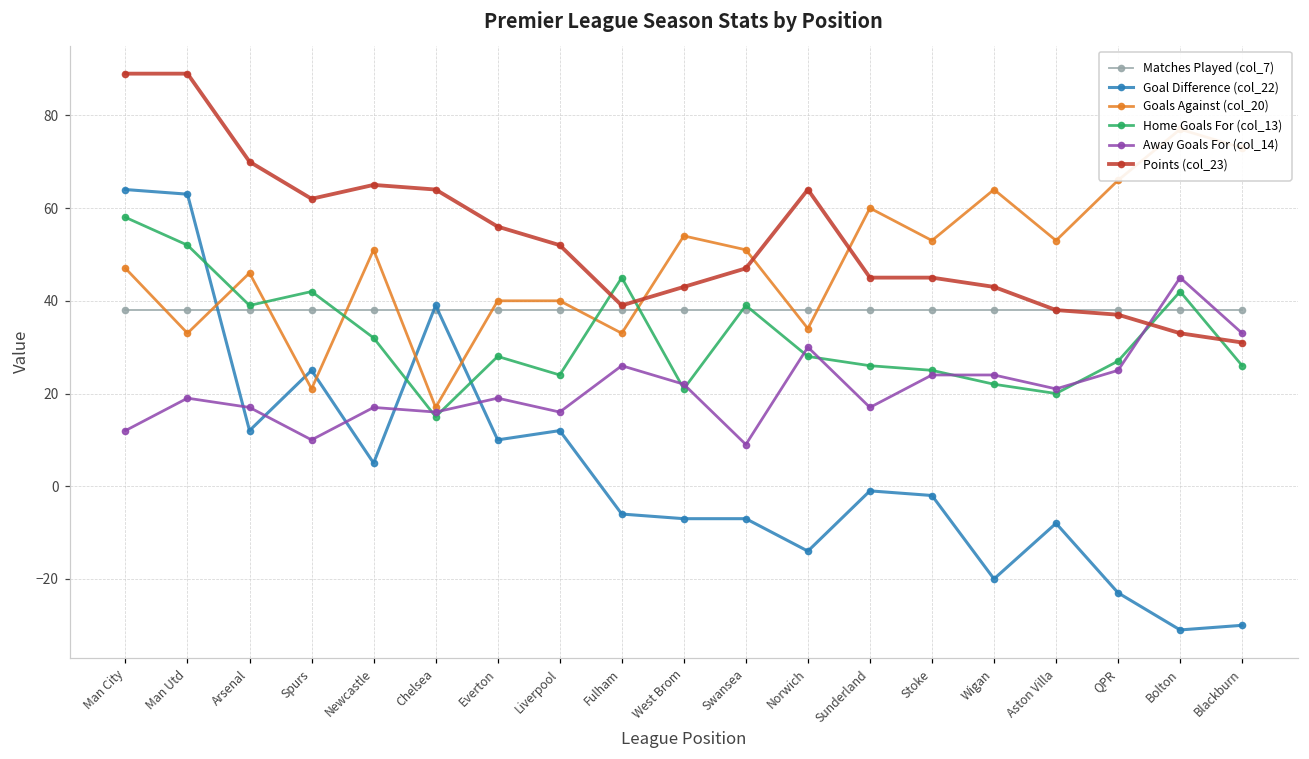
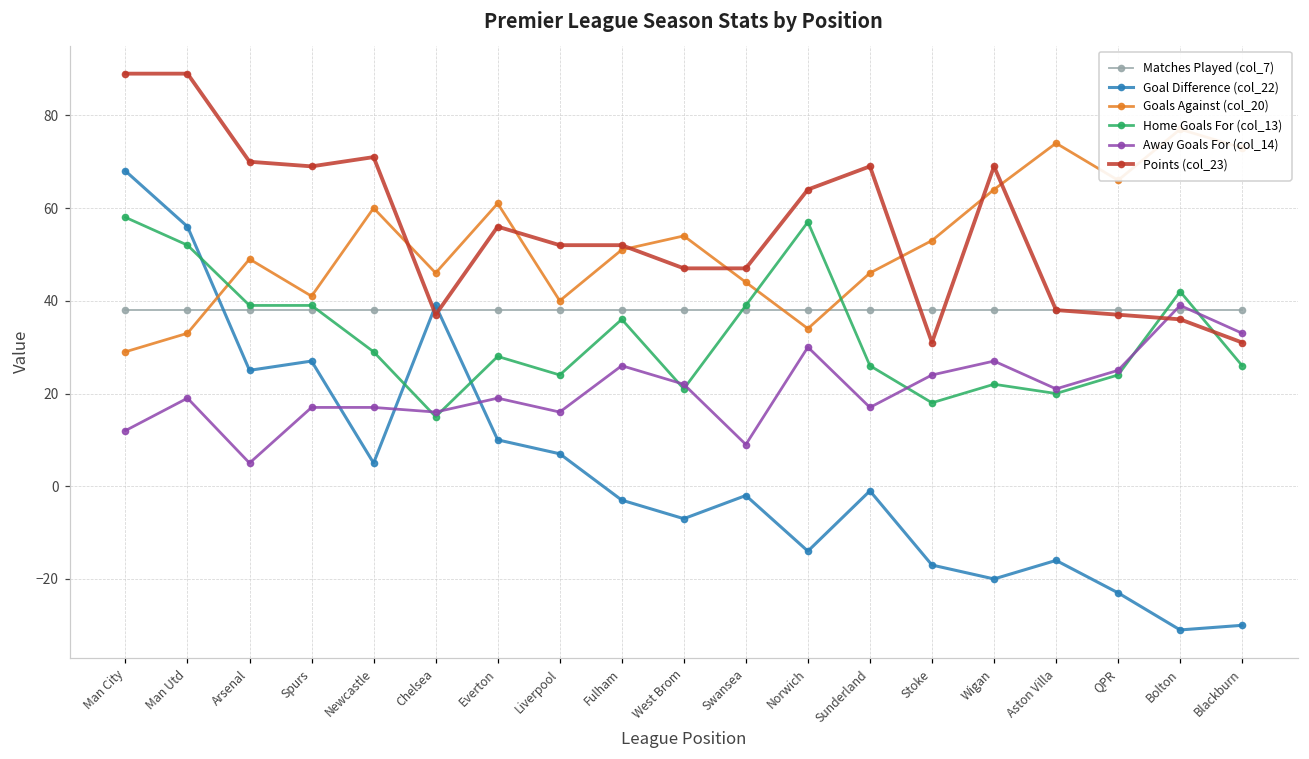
  {
    "Matches Played (col_7)": {
      "Man City": 38,
      "Man Utd": 38,
      "Arsenal": 38,
      "Spurs": 38,
      "Newcastle": 38,
      "Chelsea": 38,
      "Everton": 38,
      "Liverpool": 38,
      "Fulham": 38,
      "West Brom": 38,
      "Swansea": 38,
      "Norwich": 38,
      "Sunderland": 38,
      "Stoke": 38,
      "Wigan": 38,
      "QPR": 38,
      "Bolton": 38,
      "Blackburn": 38
    },
    "Goal Difference (col_22)": {
-     "Man City": 64,
-     "Man Utd": 63,
-     "Arsenal": 12,
-     "Spurs": 25,
+     "Man City": 68,
+     "Man Utd": 56,
+     "Arsenal": 25,
+     "Spurs": 27,
      "Newcastle": 5,
      "Chelsea": 39,
      "Everton": 10,
-     "Liverpool": 12,
-     "Fulham": -6,
+     "Liverpool": 7,
+     "Fulham": -3,
      "West Brom": -7,
-     "Swansea": -7,
+     "Swansea": -2,
      "Norwich": -14,
      "Sunderland": -1,
-     "Stoke": -2,
+     "Stoke": -17,
      "Wigan": -20,
-     "Aston Villa": -8,
+     "Aston Villa": -16,
      "QPR": -23,
      "Bolton": -31,
      "Blackburn": -30
    },
    "Goals Against (col_20)": {
-     "Man City": 47,
+     "Man City": 29,
      "Man Utd": 33,
-     "Arsenal": 46,
-     "Spurs": 21,
-     "Newcastle": 51,
-     "Chelsea": 17,
-     "Everton": 40,
+     "Arsenal": 49,
+     "Spurs": 41,
+     "Newcastle": 60,
+     "Chelsea": 46,
+     "Everton": 61,
      "Liverpool": 40,
-     "Fulham": 33,
+     "Fulham": 51,
      "West Brom": 54,
-     "Swansea": 51,
+     "Swansea": 44,
      "Norwich": 34,
-     "Sunderland": 60,
+     "Sunderland": 46,
      "Stoke": 53,
      "Wigan": 64,
-     "Aston Villa": 53,
+     "Aston Villa": 74,
      "QPR": 66
    },
    "Home Goals For (col_13)": {
      "Man City": 58,
      "Man Utd": 52,
      "Arsenal": 39,
-     "Spurs": 42,
-     "Newcastle": 32,
+     "Spurs": 39,
+     "Newcastle": 29,
      "Chelsea": 15,
      "Everton": 28,
      "Liverpool": 24,
-     "Fulham": 45,
+     "Fulham": 36,
      "West Brom": 21,
      "Swansea": 39,
-     "Norwich": 28,
+     "Norwich": 57,
      "Sunderland": 26,
-     "Stoke": 25,
+     "Stoke": 18,
      "Wigan": 22,
      "Aston Villa": 20,
-     "QPR": 27,
+     "QPR": 24,
      "Bolton": 42,
      "Blackburn": 26
    },
    "Away Goals For (col_14)": {
      "Man City": 12,
      "Man Utd": 19,
-     "Arsenal": 17,
-     "Spurs": 10,
+     "Arsenal": 5,
+     "Spurs": 17,
      "Newcastle": 17,
      "Chelsea": 16,
      "Everton": 19,
      "Liverpool": 16,
      "Fulham": 26,
      "West Brom": 22,
      "Swansea": 9,
      "Norwich": 30,
      "Sunderland": 17,
      "Stoke": 24,
-     "Wigan": 24,
+     "Wigan": 27,
      "Aston Villa": 21,
      "QPR": 25,
-     "Bolton": 45,
+     "Bolton": 39,
      "Blackburn": 33
    },
    "Points (col_23)": {
      "Man City": 89,
      "Man Utd": 89,
      "Arsenal": 70,
-     "Spurs": 62,
-     "Newcastle": 65,
-     "Chelsea": 64,
+     "Spurs": 69,
+     "Newcastle": 71,
+     "Chelsea": 37,
      "Everton": 56,
      "Liverpool": 52,
-     "Fulham": 39,
-     "West Brom": 43,
+     "Fulham": 52,
+     "West Brom": 47,
      "Swansea": 47,
      "Norwich": 64,
-     "Sunderland": 45,
-     "Stoke": 45,
-     "Wigan": 43,
+     "Sunderland": 69,
+     "Stoke": 31,
+     "Wigan": 69,
      "QPR": 37,
-     "Bolton": 33,
+     "Bolton": 36,
      "Blackburn": 31
    }
  }
